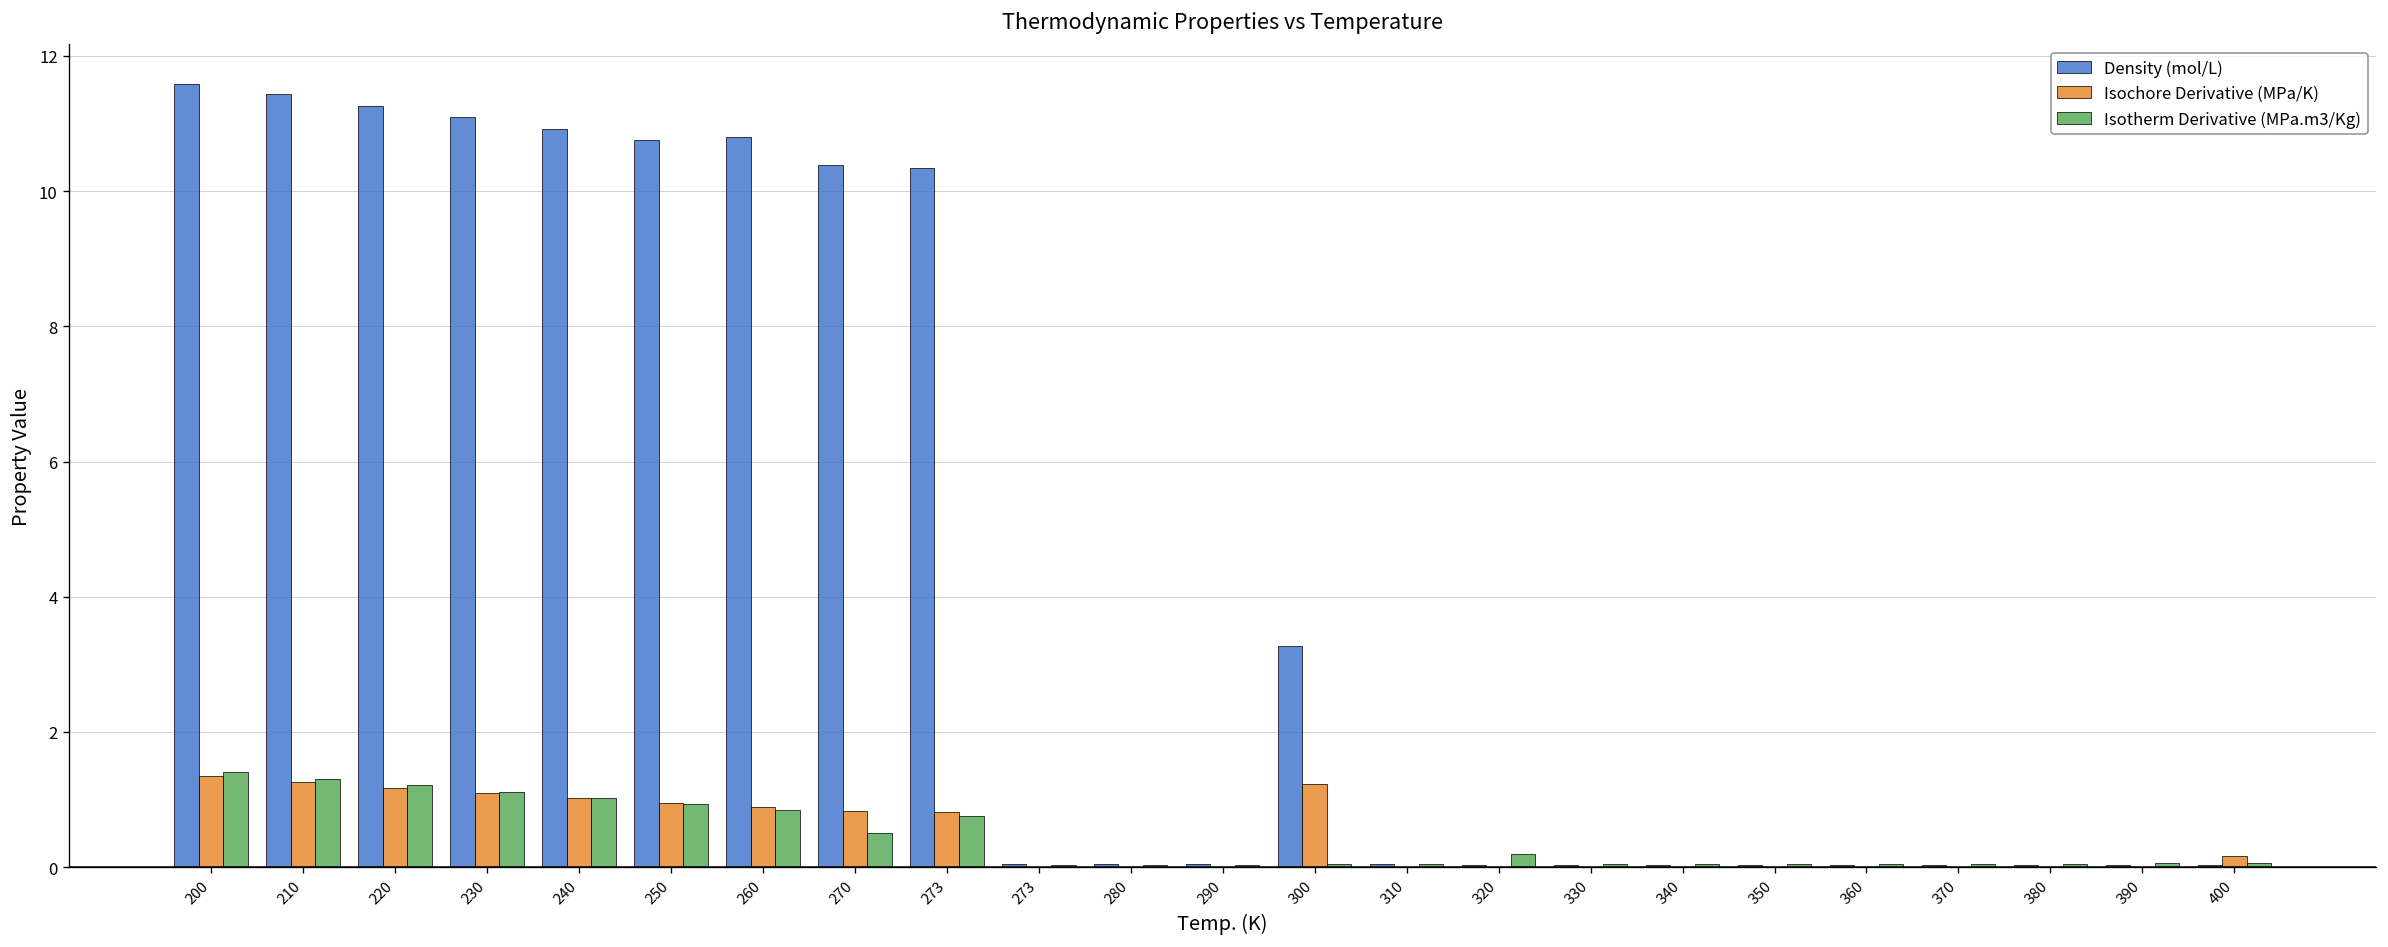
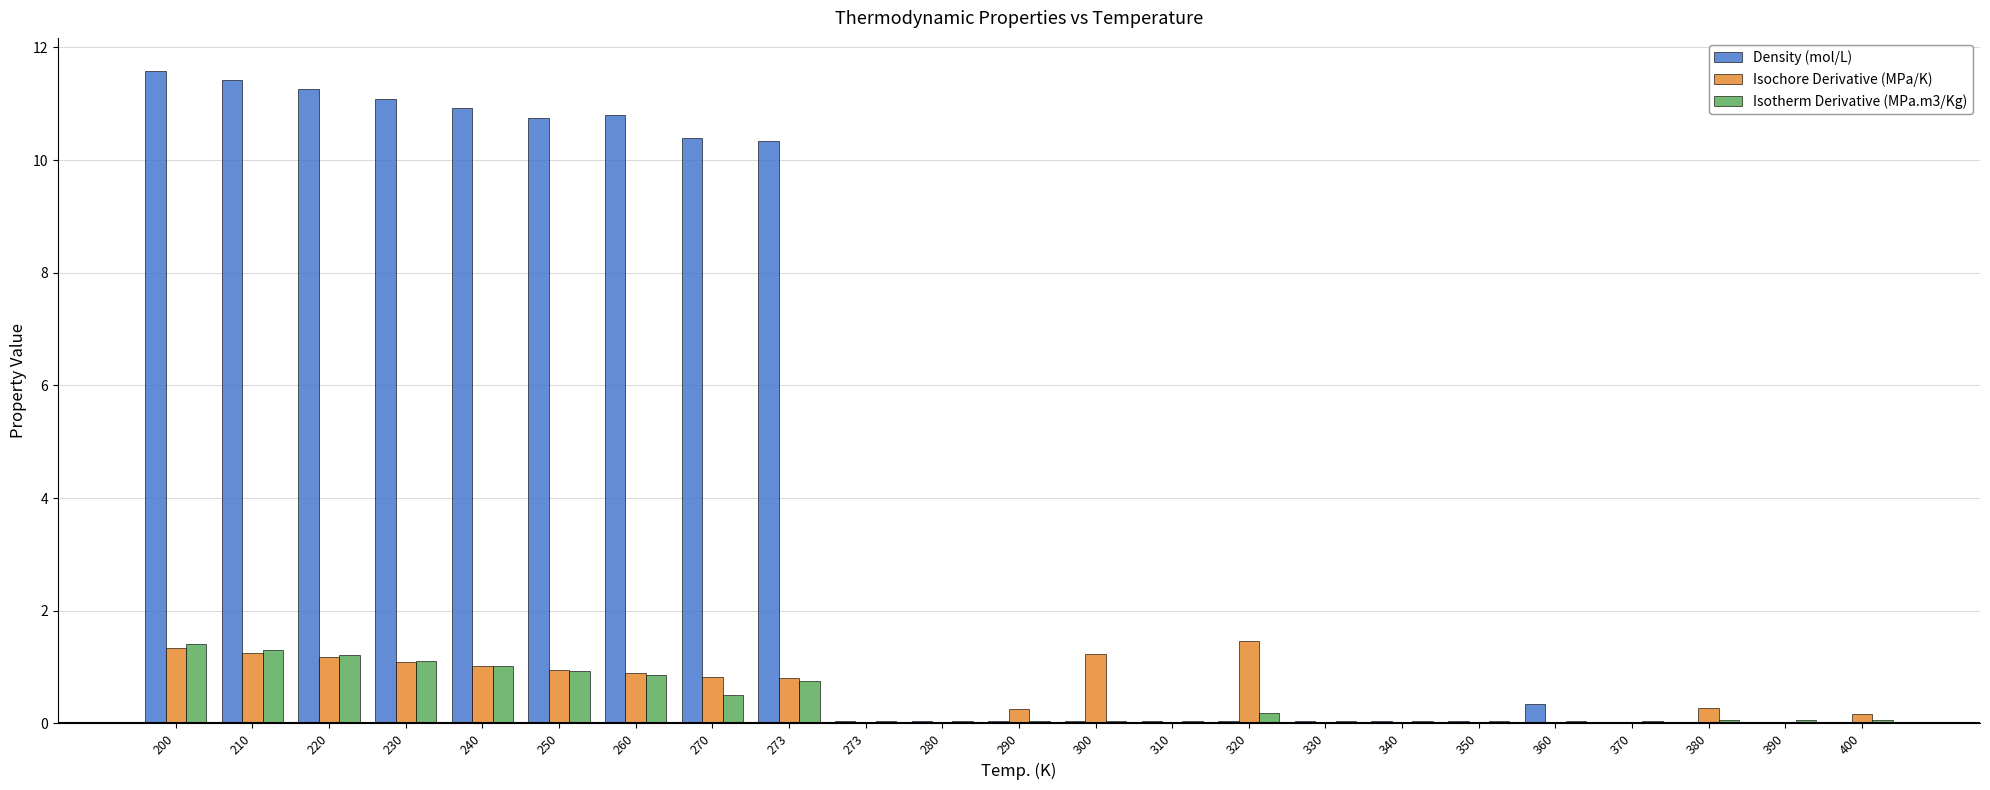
  {
    "Density (mol/L)": {
      "200": 11.6,
      "210": 11.4,
      "220": 11.3,
      "230": 11.1,
      "240": 10.9,
      "250": 10.8,
      "260": 10.8,
      "270": 10.4,
      "280": 0.0,
-     "300": 3.3,
-     "360": 0.0
+     "300": 0.0,
+     "360": 0.4
    },
    "Isochore Derivative (MPa/K)": {
      "200": 1.3,
      "210": 1.3,
      "220": 1.2,
      "230": 1.1,
      "240": 1.0,
      "250": 1.0,
      "260": 0.9,
      "270": 0.8,
-     "290": 0.0,
+     "290": 0.2,
      "300": 1.2,
-     "320": 0.0,
-     "380": 0.0,
+     "320": 1.5,
+     "380": 0.3,
      "400": 0.2
    },
    "Isotherm Derivative (MPa.m3/Kg)": {
      "200": 1.4,
      "210": 1.3,
      "220": 1.2,
      "230": 1.1,
      "240": 1.0,
      "250": 0.9,
      "260": 0.9,
      "270": 0.5,
      "320": 0.2,
      "330": 0.0,
      "340": 0.0,
      "350": 0.0,
      "360": 0.0,
      "370": 0.1,
      "380": 0.1,
      "390": 0.1,
      "400": 0.1
    }
  }
